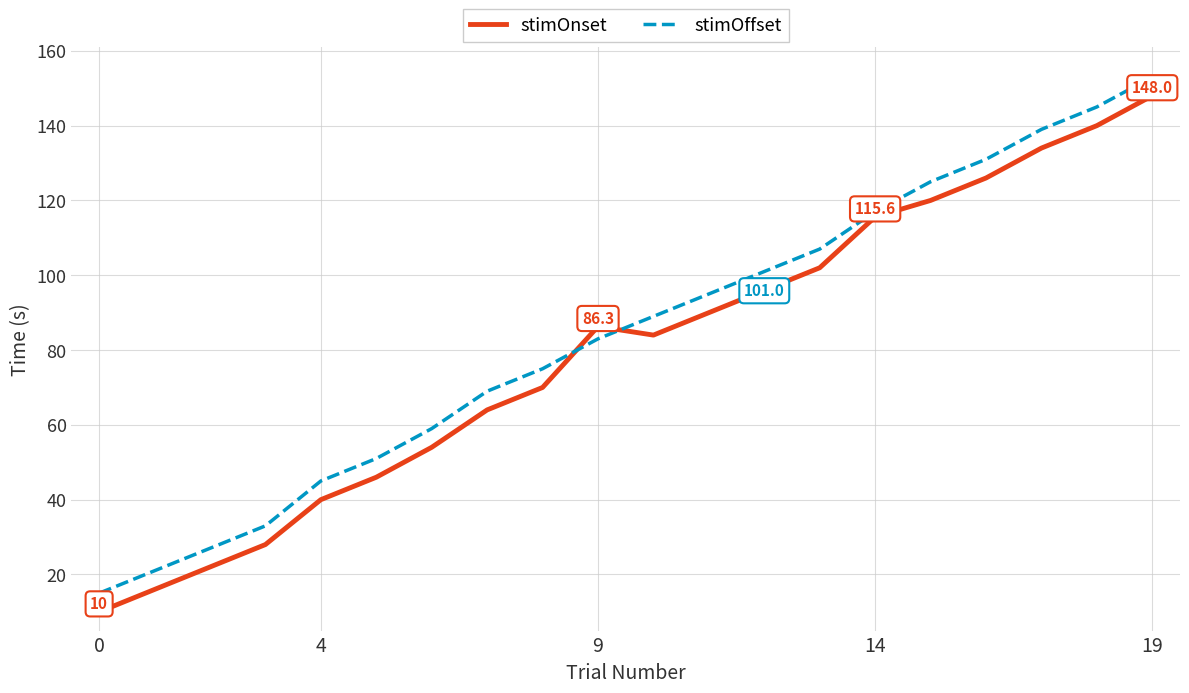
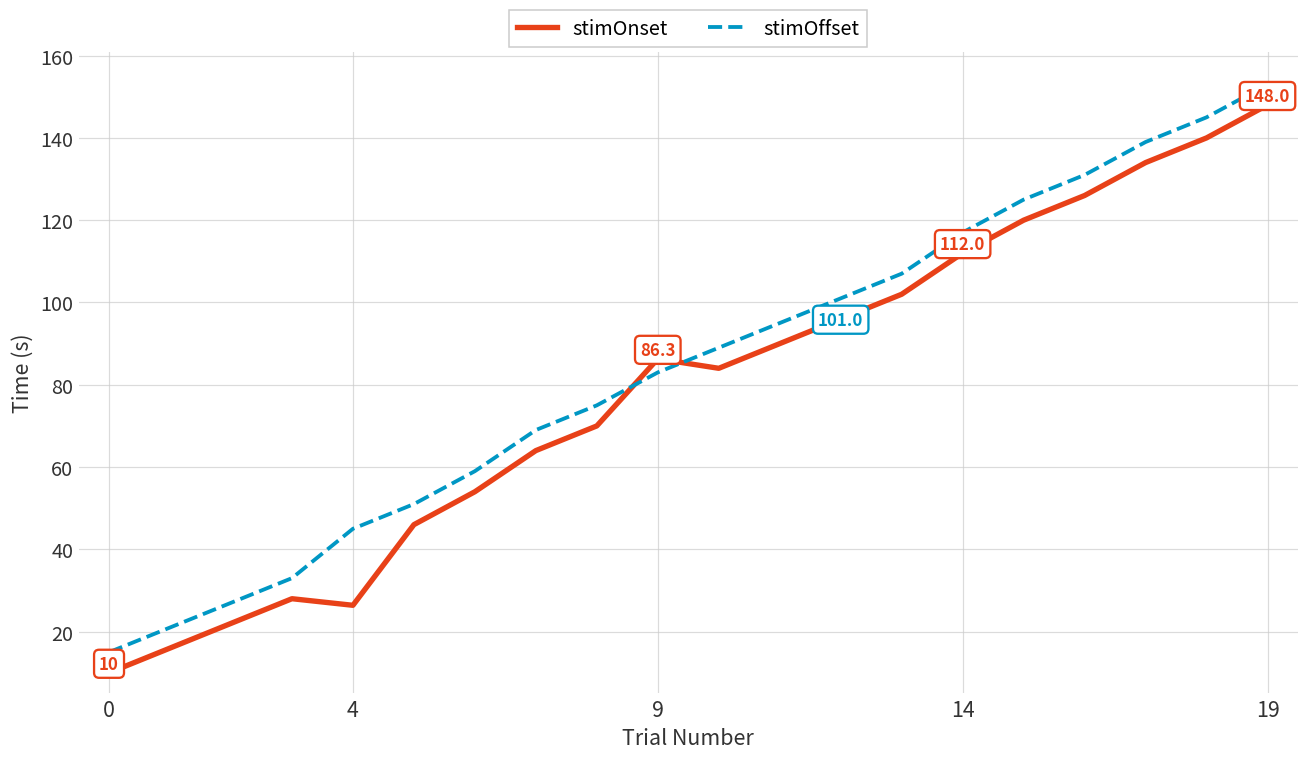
  {
    "stimOnset": {
-     "4": 40,
-     "14": 115.6
+     "4": 26,
+     "14": 112.0
    },
    "stimOffset": {
      "4": 45,
      "9": 83
    }
  }
